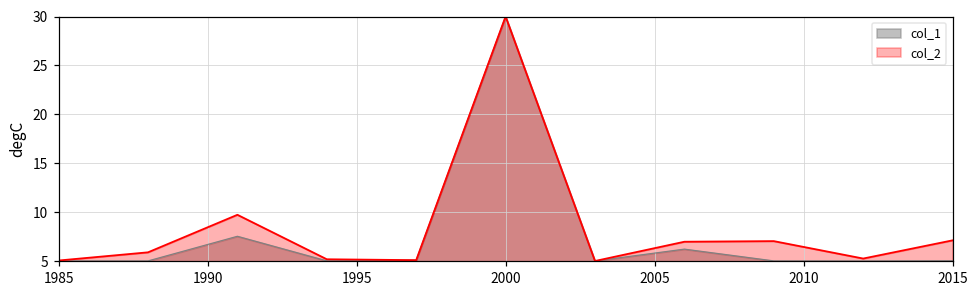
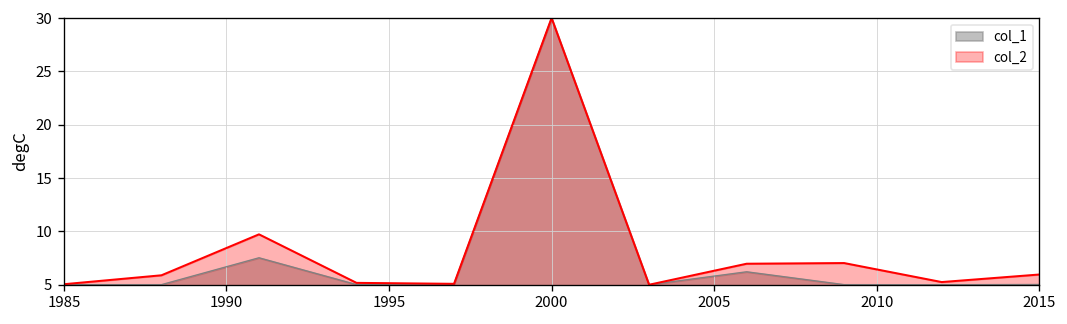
  {
    "col_1": {
      "2015": 5
    },
    "col_2": {
-     "2015": 7
+     "2015": 6
    }
  }
